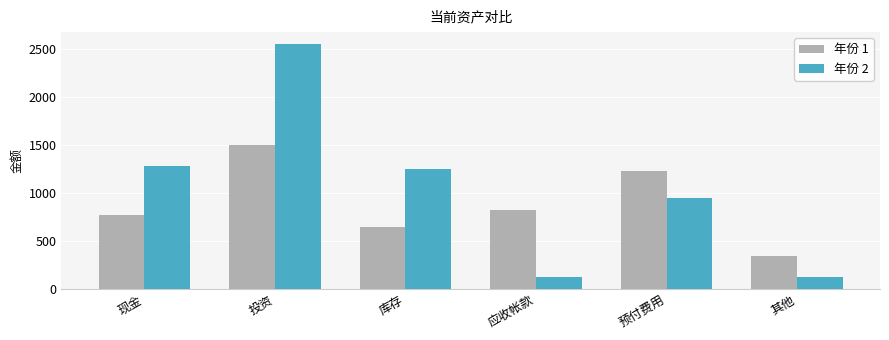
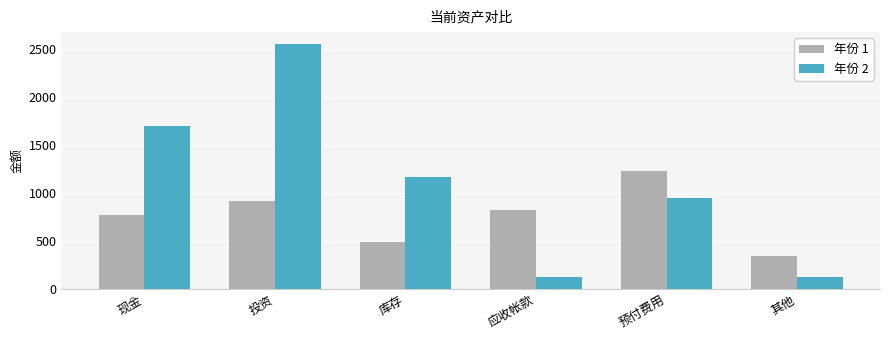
  {
    "年份 1": {
      "现金": 800,
-     "投资": 1500,
-     "库存": 700,
+     "投资": 900,
+     "库存": 500,
      "应收帐款": 800,
      "预付费用": 1200,
      "其他": 300
    },
    "年份 2": {
-     "现金": 1300,
+     "现金": 1700,
      "投资": 2600,
-     "库存": 1300,
+     "库存": 1200,
      "应收帐款": 100,
      "预付费用": 1000,
      "其他": 100
    }
  }
